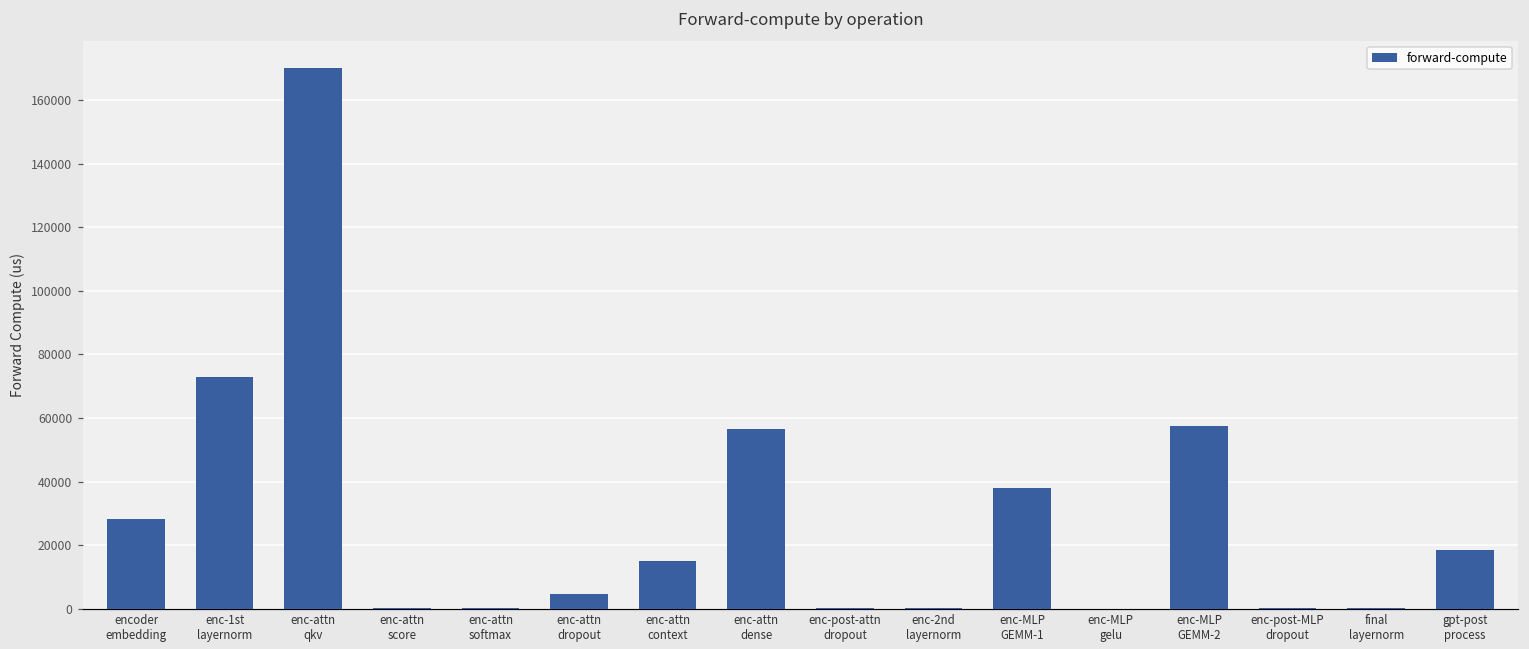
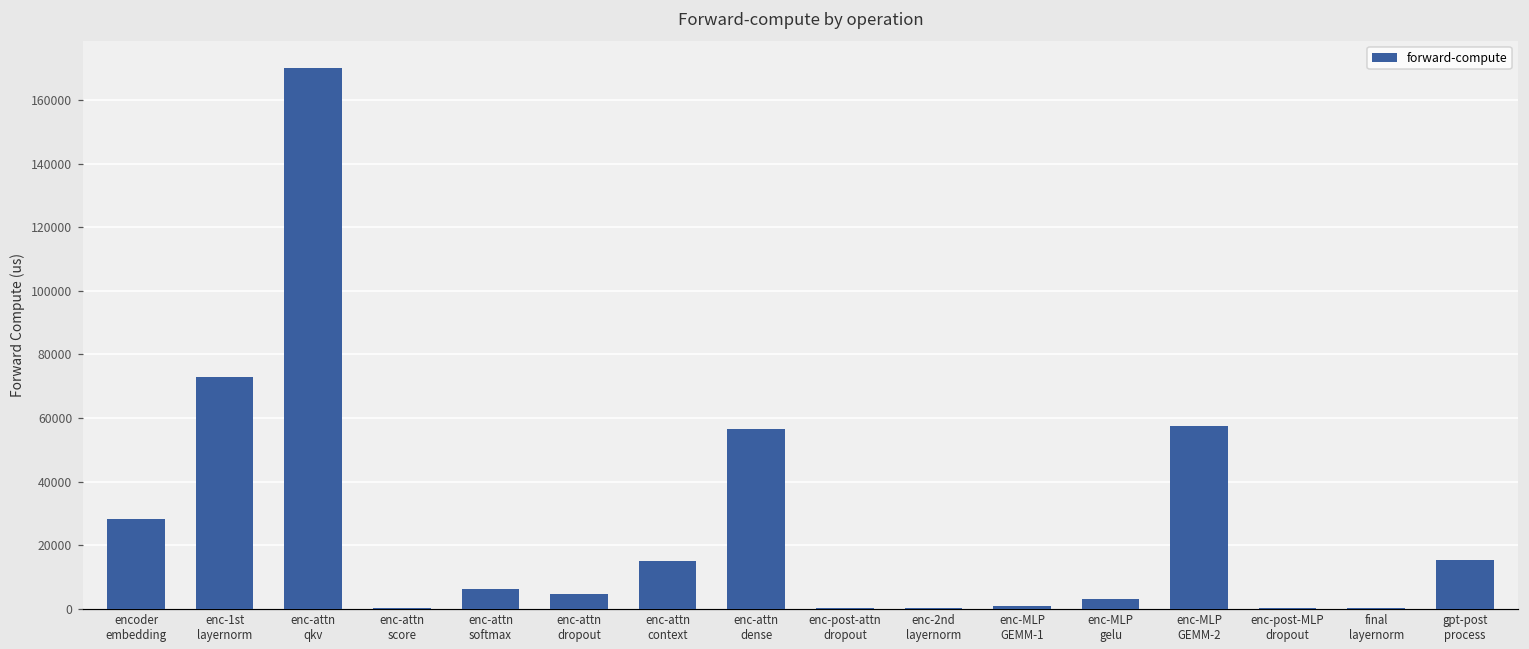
  {
    "encoder embedding": 28000,
    "enc-1st layernorm": 73000,
    "enc-attn qkv": 170000,
-   "enc-attn softmax": 0,
+   "enc-attn softmax": 6000,
    "enc-attn dropout": 5000,
    "enc-attn context": 15000,
    "enc-attn dense": 57000,
-   "enc-MLP GEMM-1": 38000,
-   "enc-MLP gelu": 0,
+   "enc-MLP GEMM-1": 1000,
+   "enc-MLP gelu": 3000,
    "enc-MLP GEMM-2": 58000,
-   "gpt-post process": 18000
+   "gpt-post process": 15000
  }
